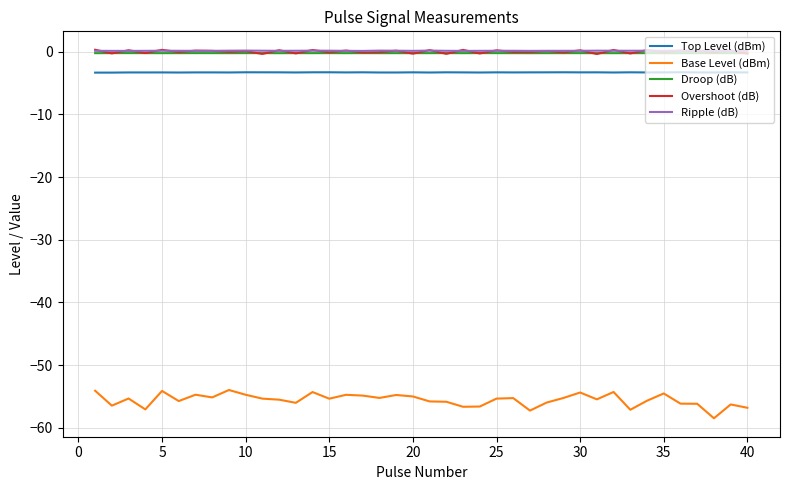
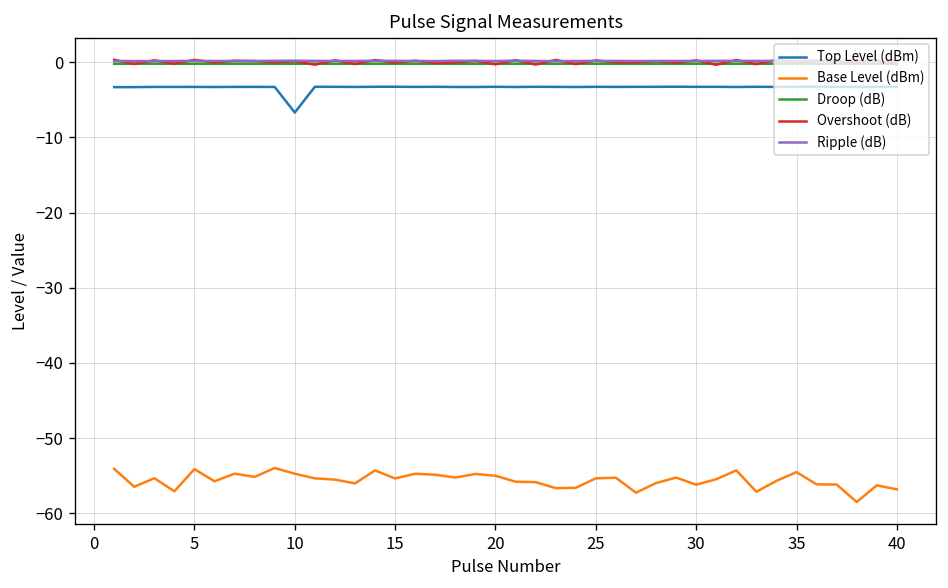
  {
    "Top Level (dBm)": {
      "5": -3,
-     "10": -3,
+     "10": -7,
      "15": -3,
      "20": -3,
      "25": -3,
      "30": -3
    },
    "Base Level (dBm)": {
      "5": -54,
      "10": -55,
      "15": -55,
      "20": -55,
      "25": -55,
-     "30": -54,
+     "30": -56,
      "35": -55,
      "40": -57
    }
  }
